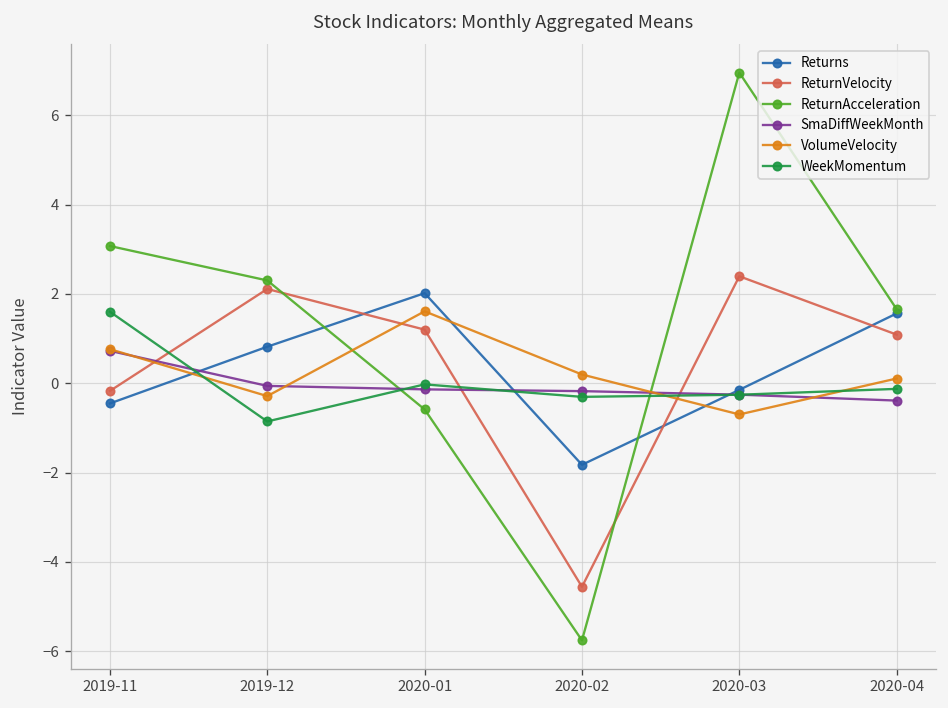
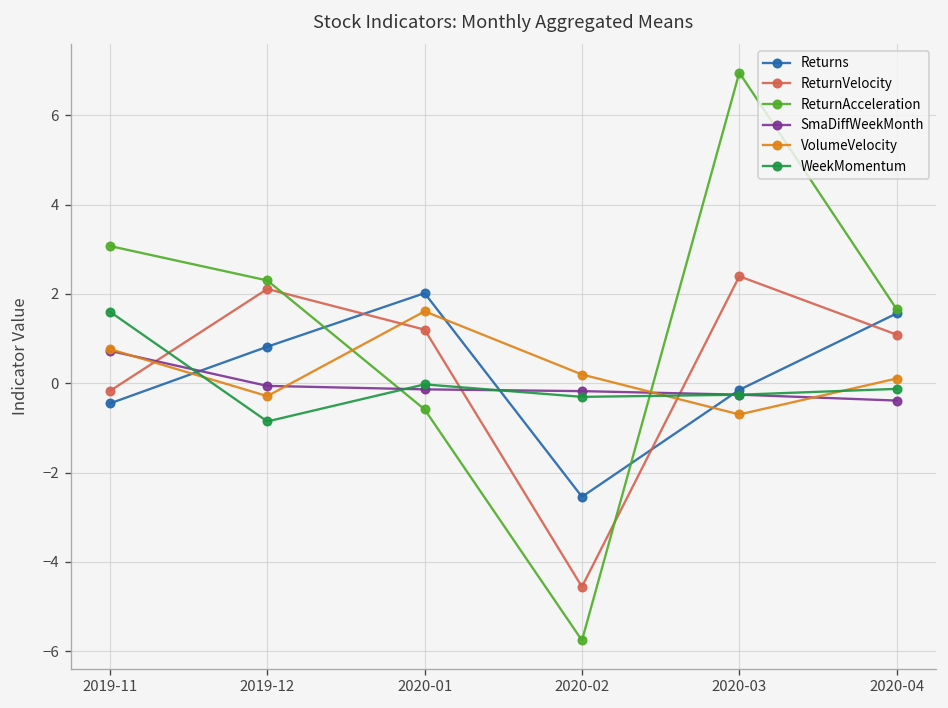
  {
    "Returns": {
      "2019-11": -0.5,
      "2019-12": 0.8,
      "2020-01": 2.0,
-     "2020-02": -1.8,
+     "2020-02": -2.5,
      "2020-03": -0.1,
      "2020-04": 1.6
    },
    "ReturnVelocity": {
      "2019-11": -0.2,
      "2019-12": 2.1,
      "2020-01": 1.2,
      "2020-02": -4.6,
      "2020-03": 2.4,
      "2020-04": 1.1
    },
    "ReturnAcceleration": {
      "2019-11": 3.1,
      "2019-12": 2.3,
      "2020-01": -0.6,
      "2020-02": -5.8,
      "2020-03": 7.0,
      "2020-04": 1.7
    },
    "SmaDiffWeekMonth": {
      "2019-12": -0.1,
      "2020-01": -0.1,
      "2020-02": -0.2,
      "2020-04": -0.4
    },
    "VolumeVelocity": {
      "2019-12": -0.3,
      "2020-01": 1.6,
      "2020-02": 0.2,
      "2020-03": -0.7,
      "2020-04": 0.1
    },
    "WeekMomentum": {
      "2019-11": 1.6,
      "2019-12": -0.9,
      "2020-01": 0.0,
      "2020-02": -0.3,
      "2020-04": -0.1
    }
  }
